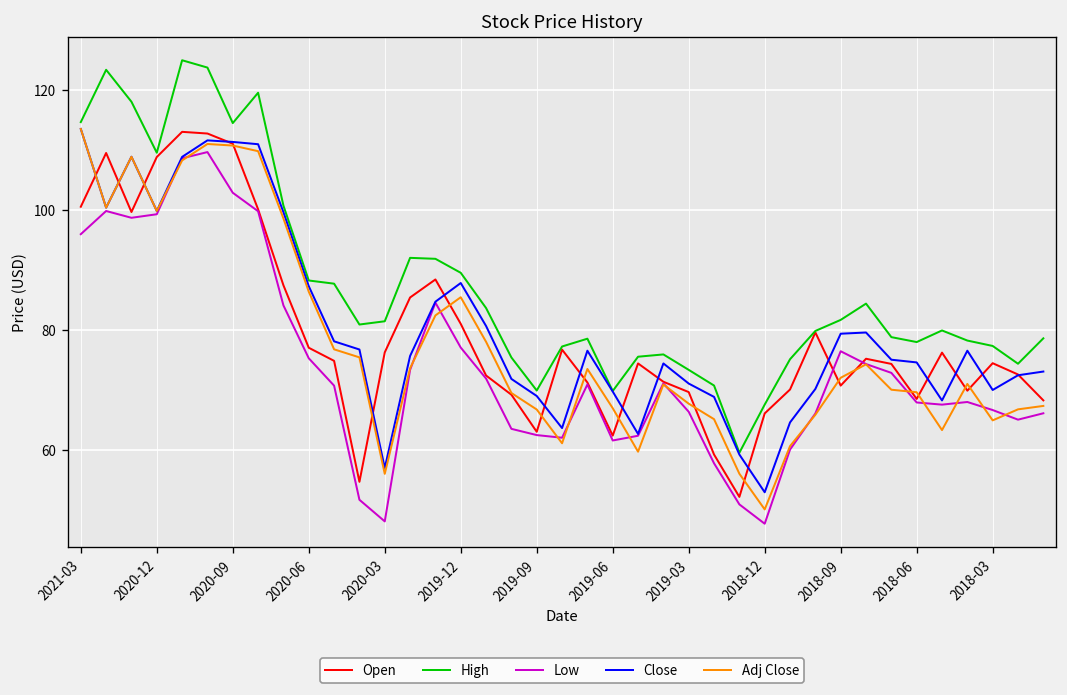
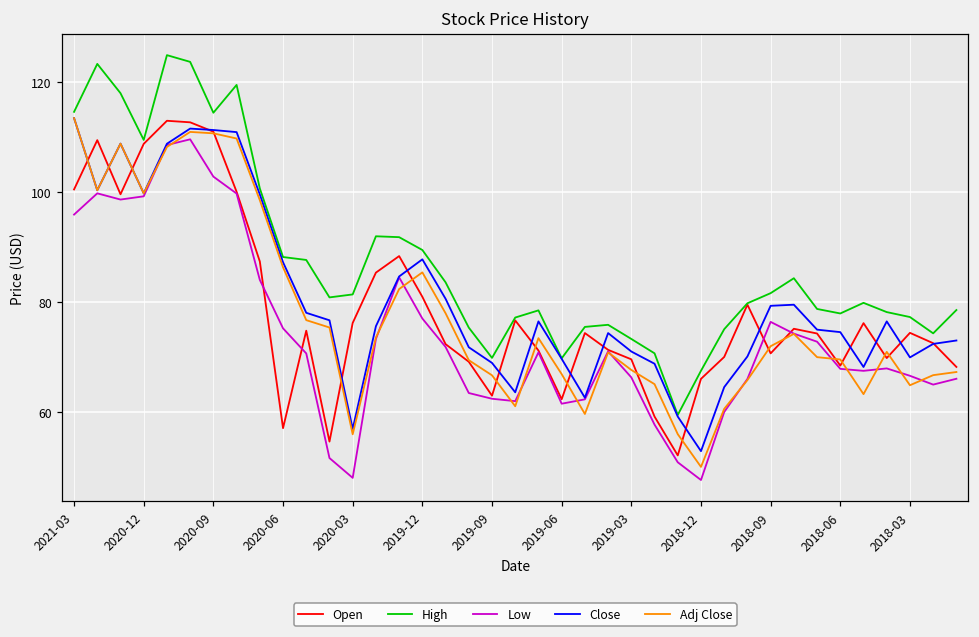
  {
    "Open": {
      "2021-03": 101,
      "2020-12": 109,
-     "2020-06": 77,
+     "2020-06": 57,
      "2020-03": 76,
      "2019-12": 81,
      "2019-09": 63,
      "2019-06": 62,
      "2019-03": 70,
      "2018-12": 66,
      "2018-09": 71,
      "2018-06": 69,
      "2018-03": 74
    },
    "High": {
      "2021-03": 115,
      "2020-12": 109,
      "2020-09": 114,
      "2020-06": 88,
      "2020-03": 81,
      "2019-12": 90,
      "2019-09": 70,
      "2019-03": 73,
      "2018-12": 68,
      "2018-09": 82,
      "2018-06": 78,
      "2018-03": 77
    },
    "Low": {
      "2021-03": 96,
      "2020-12": 99,
      "2020-09": 103,
      "2020-06": 75,
      "2020-03": 48,
      "2019-12": 77,
      "2019-09": 62,
      "2019-06": 62,
      "2019-03": 66,
      "2018-12": 48,
      "2018-09": 76,
      "2018-06": 68,
      "2018-03": 67
    },
    "Close": {
      "2020-06": 87,
      "2020-03": 57,
      "2019-12": 88,
      "2019-09": 69,
      "2019-03": 71,
      "2018-12": 53,
      "2018-09": 79,
      "2018-06": 75,
      "2018-03": 70
    },
    "Adj Close": {
      "2020-06": 86,
      "2020-03": 56,
      "2019-12": 85,
      "2019-09": 67,
      "2019-06": 67,
      "2019-03": 68,
      "2018-12": 50,
      "2018-09": 72,
      "2018-06": 70,
      "2018-03": 65
    }
  }
